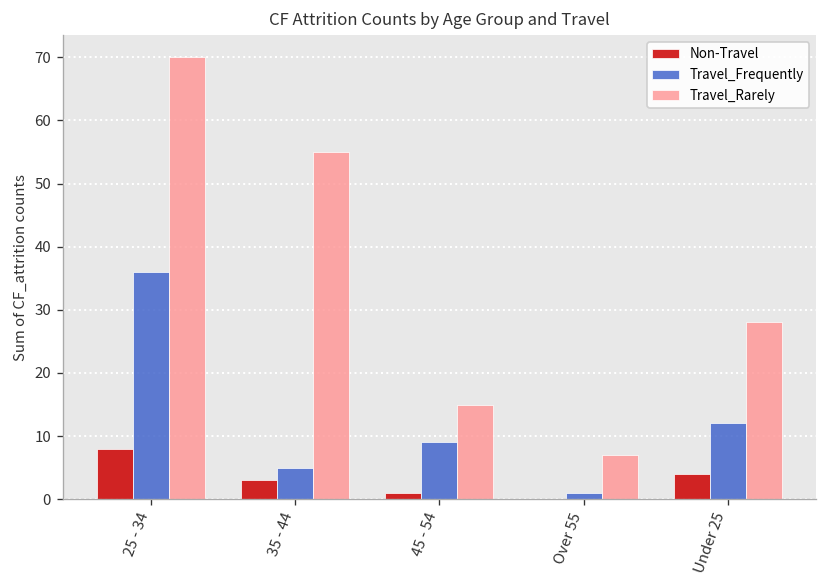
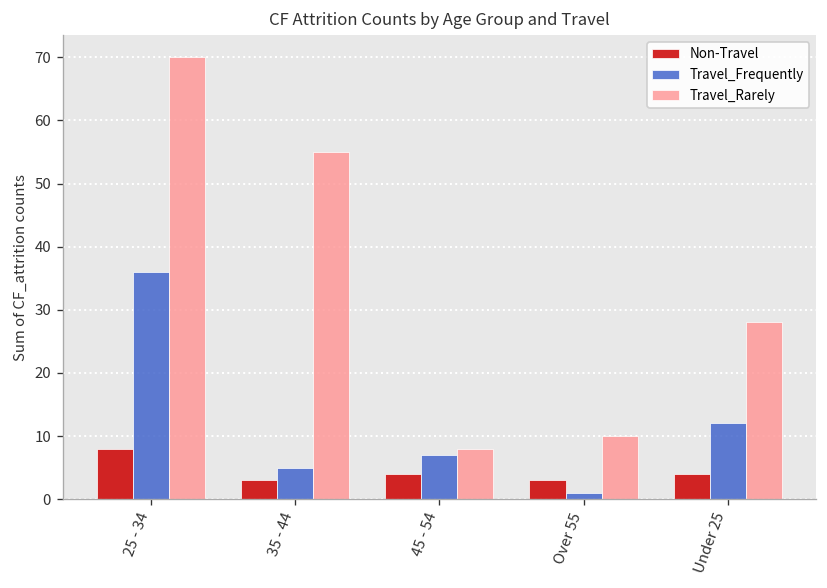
  {
    "Non-Travel": {
      "25 - 34": 8,
      "35 - 44": 3,
-     "45 - 54": 1,
-     "Over 55": 0,
+     "45 - 54": 4,
+     "Over 55": 3,
      "Under 25": 4
    },
    "Travel_Frequently": {
      "25 - 34": 36,
      "35 - 44": 5,
-     "45 - 54": 9,
+     "45 - 54": 7,
      "Over 55": 1,
      "Under 25": 12
    },
    "Travel_Rarely": {
      "25 - 34": 70,
      "35 - 44": 55,
-     "45 - 54": 15,
-     "Over 55": 7,
+     "45 - 54": 8,
+     "Over 55": 10,
      "Under 25": 28
    }
  }
